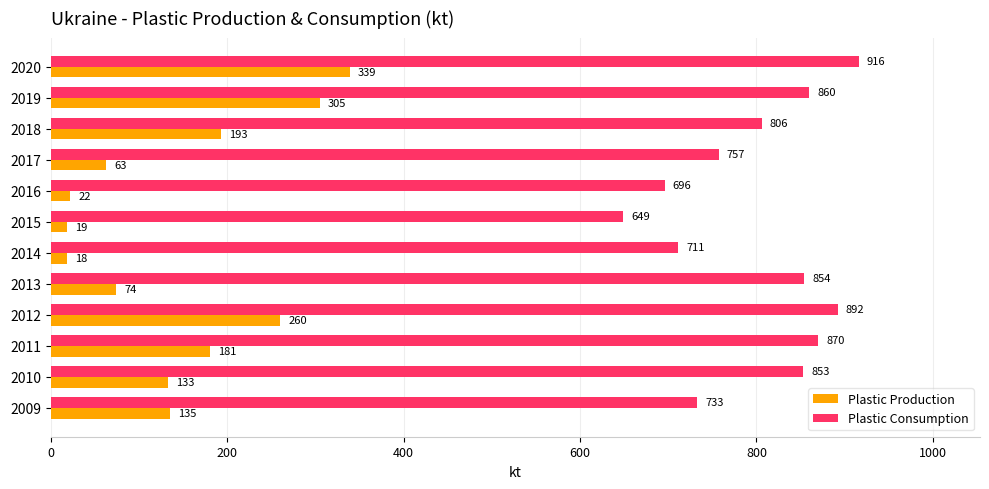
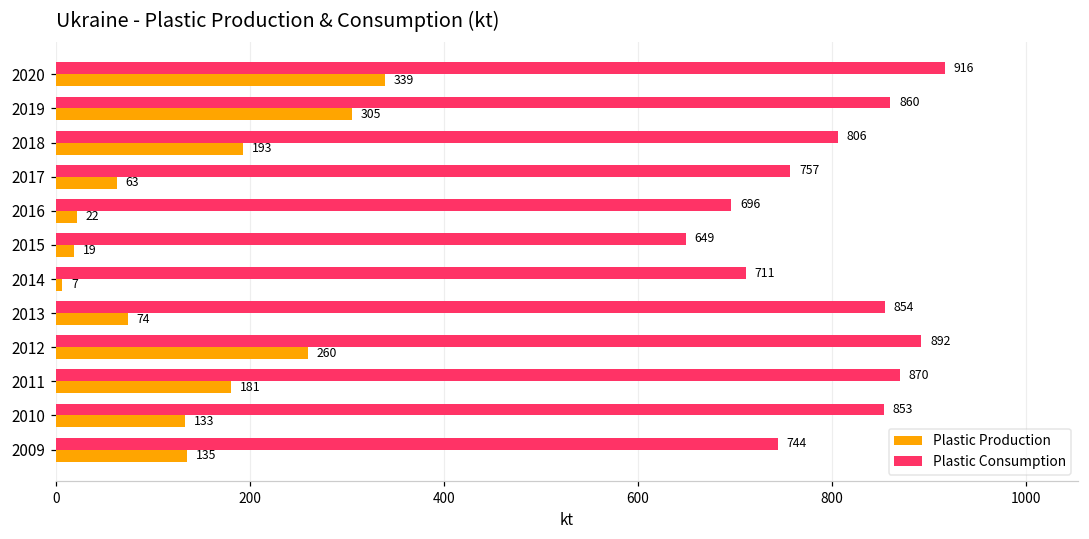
  {
    "Plastic Production": {
      "2020": 339,
      "2019": 305,
      "2018": 193,
      "2017": 63,
      "2016": 22,
      "2015": 19,
-     "2014": 18,
+     "2014": 7,
      "2013": 74,
      "2012": 260,
      "2011": 181,
      "2010": 133,
      "2009": 135
    },
    "Plastic Consumption": {
      "2020": 916,
      "2019": 860,
      "2018": 806,
      "2017": 757,
      "2016": 696,
      "2015": 649,
      "2014": 711,
      "2013": 854,
      "2012": 892,
      "2011": 870,
      "2010": 853,
-     "2009": 733
+     "2009": 744
    }
  }
